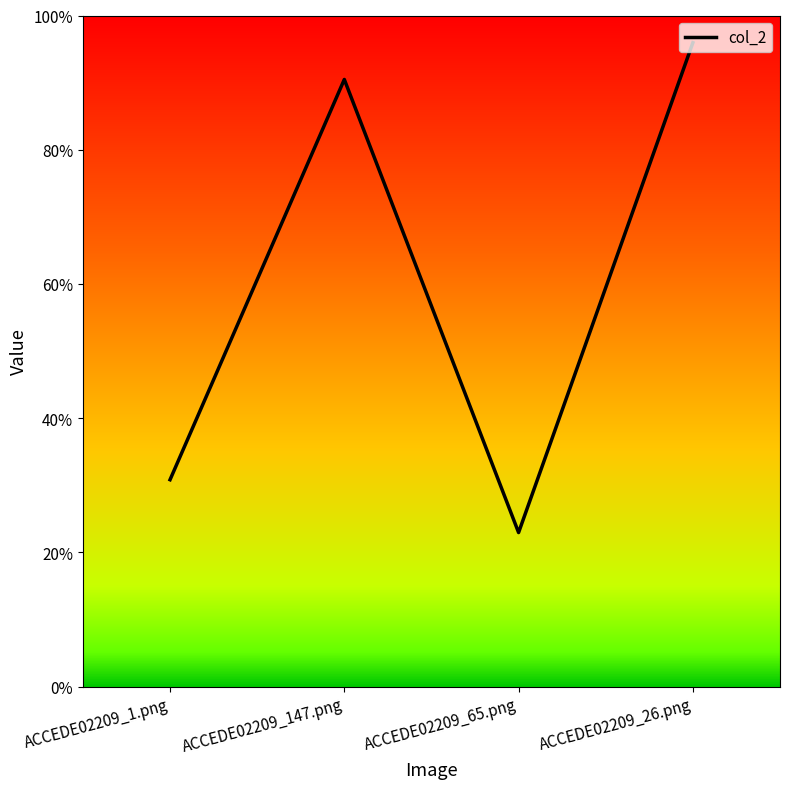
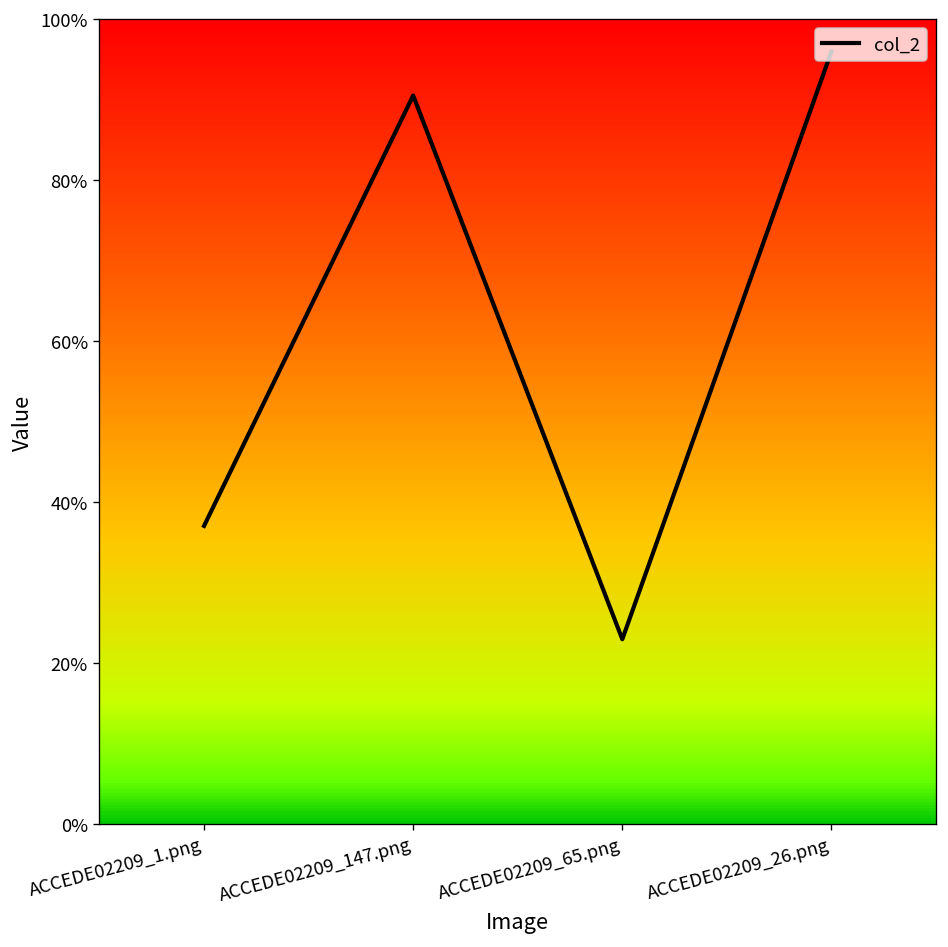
  {
-   "ACCEDE02209_1.png": "31%",
+   "ACCEDE02209_1.png": "37%",
    "ACCEDE02209_147.png": "90%",
    "ACCEDE02209_65.png": "23%"
  }
